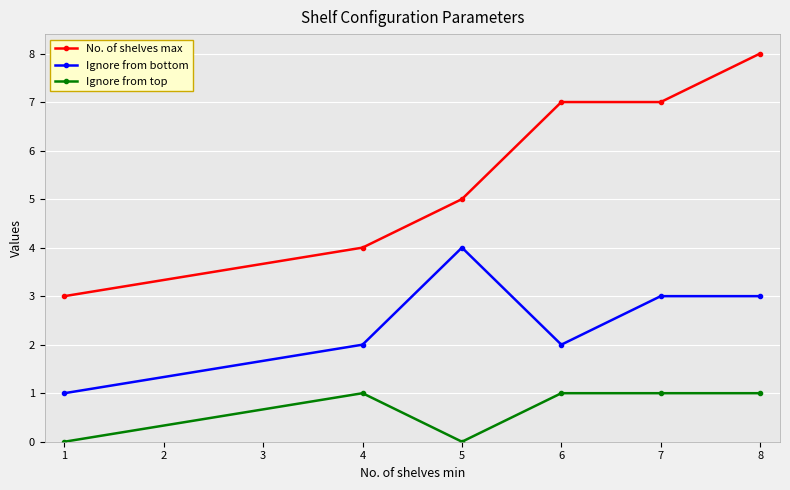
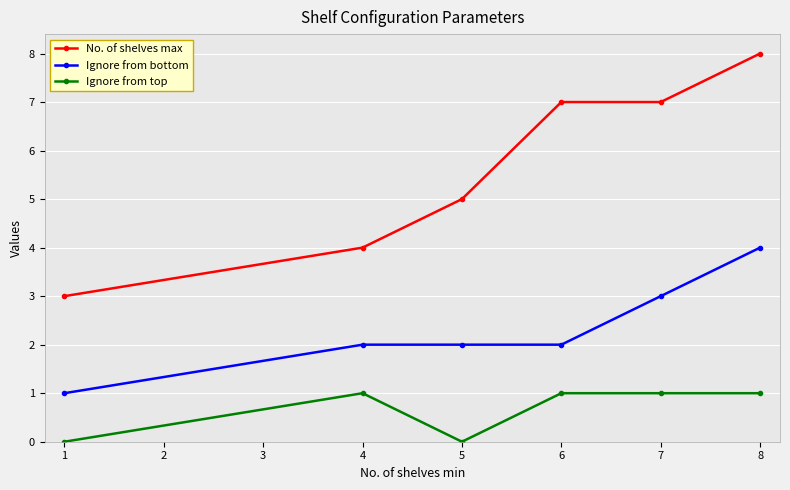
  {
    "No. of shelves max": {
      "1": 3,
      "4": 4,
      "5": 5,
      "6": 7,
      "7": 7,
      "8": 8
    },
    "Ignore from bottom": {
      "1": 1,
      "4": 2,
-     "5": 4,
+     "5": 2,
      "6": 2,
      "7": 3,
-     "8": 3
+     "8": 4
    },
    "Ignore from top": {
      "1": 0,
      "4": 1,
      "5": 0,
      "6": 1,
      "7": 1,
      "8": 1
    }
  }
